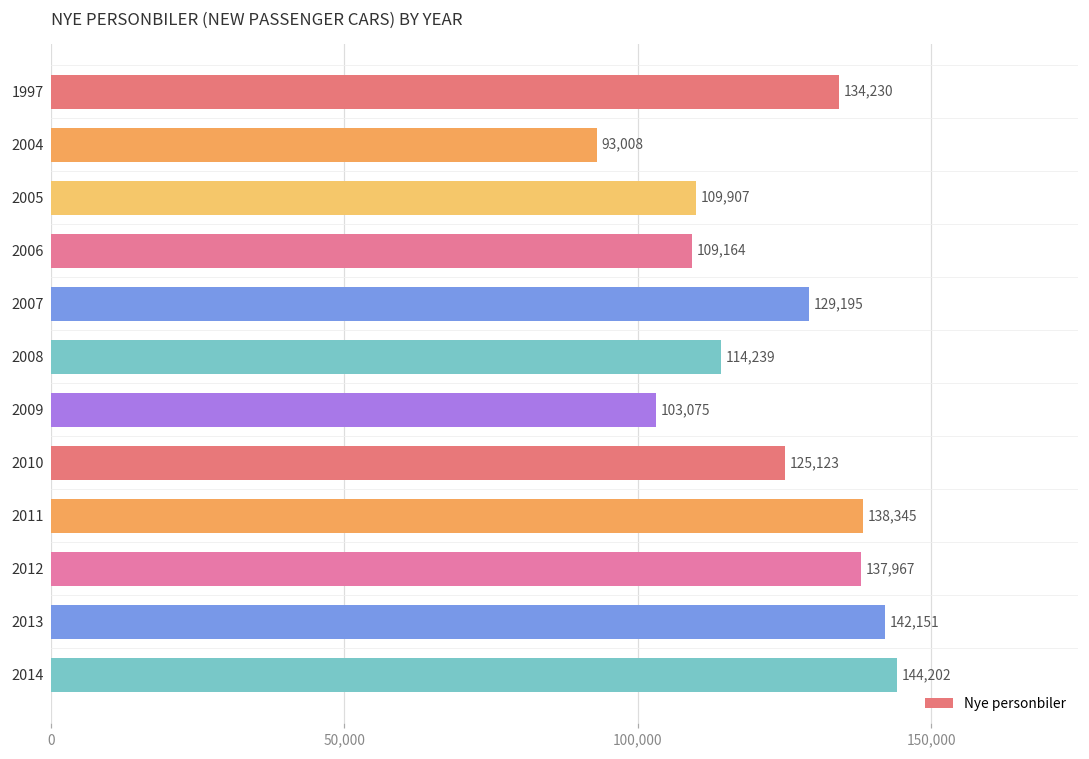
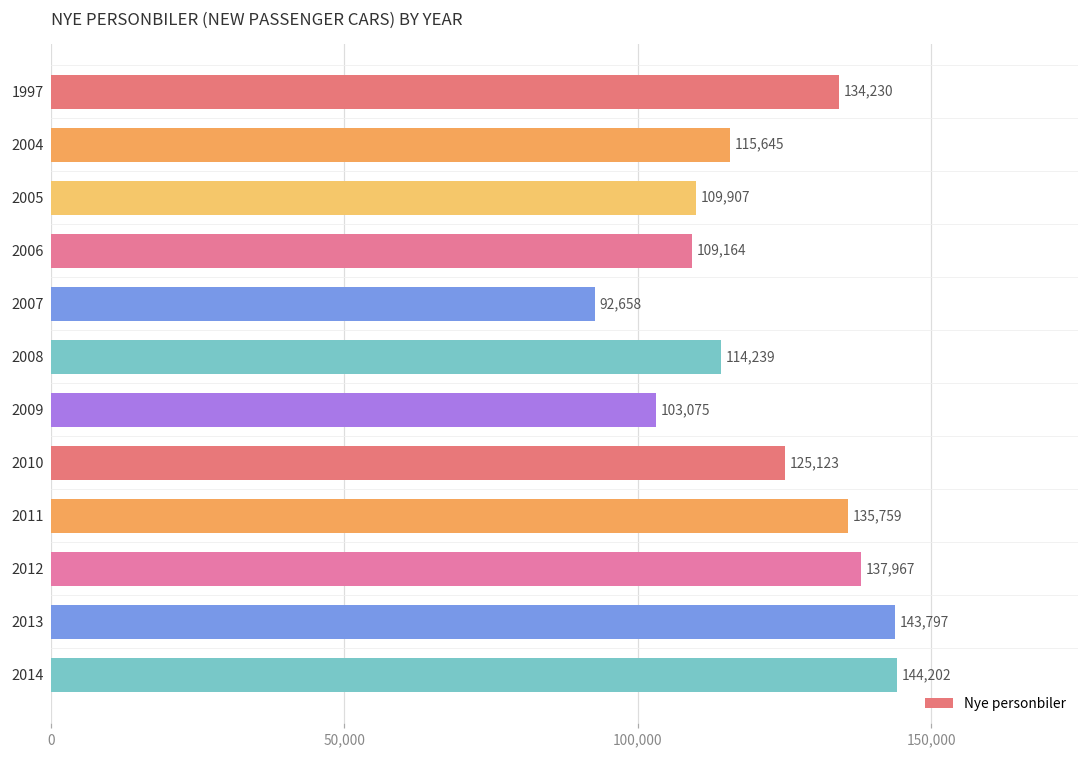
  {
    "1997": "134,230",
-   "2004": "93,008",
+   "2004": "115,645",
    "2005": "109,907",
    "2006": "109,164",
-   "2007": "129,195",
+   "2007": "92,658",
    "2008": "114,239",
    "2009": "103,075",
    "2010": "125,123",
-   "2011": "138,345",
+   "2011": "135,759",
    "2012": "137,967",
-   "2013": "142,151",
+   "2013": "143,797",
    "2014": "144,202"
  }
